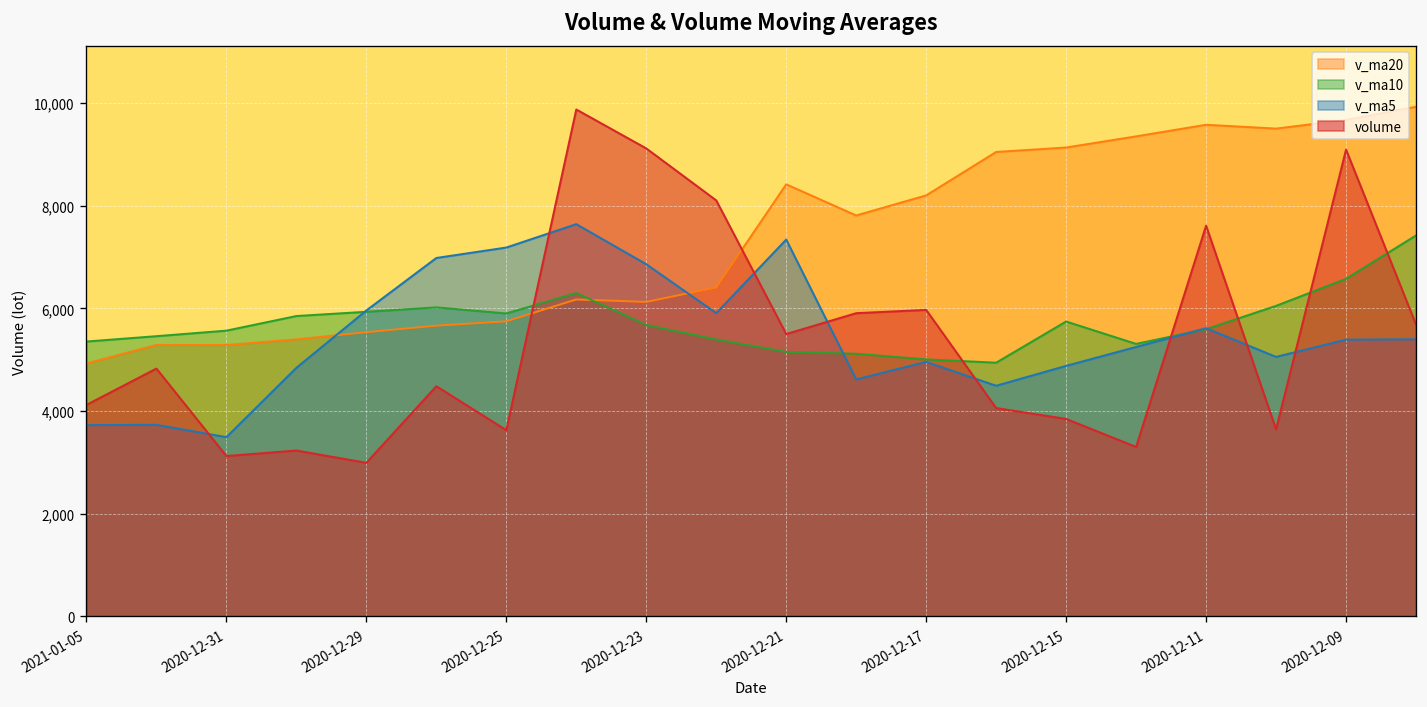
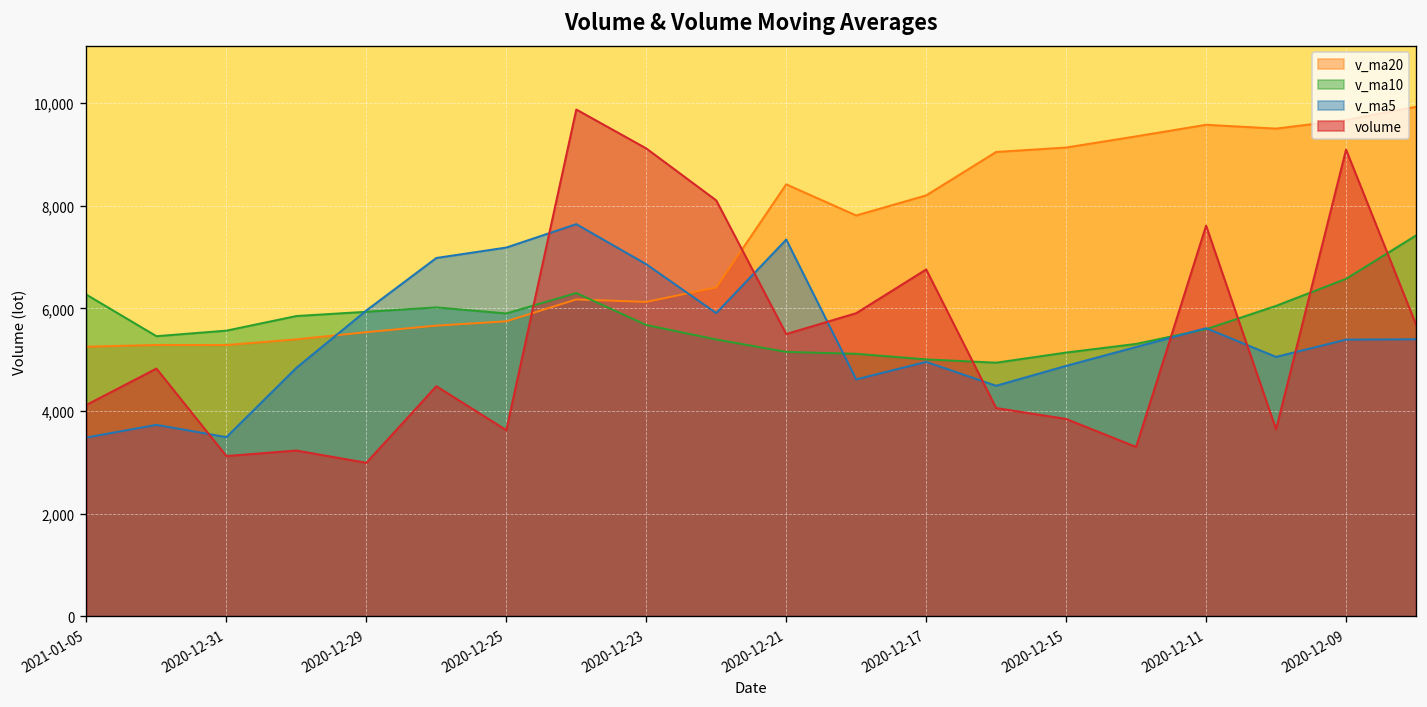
  {
    "v_ma20": {
-     "2021-01-05": "4,900",
+     "2021-01-05": "5,300",
      "2020-12-31": "5,300",
      "2020-12-29": "5,500",
      "2020-12-25": "5,700",
      "2020-12-23": "6,100",
      "2020-12-21": "8,400",
      "2020-12-17": "8,200",
      "2020-12-15": "9,100",
      "2020-12-11": "9,600"
    },
    "v_ma10": {
-     "2021-01-05": "5,400",
+     "2021-01-05": "6,300",
      "2020-12-31": "5,600",
      "2020-12-25": "5,900",
      "2020-12-23": "5,700",
      "2020-12-21": "5,200",
-     "2020-12-15": "5,700",
+     "2020-12-15": "5,100",
      "2020-12-09": "6,600"
    },
    "v_ma5": {
-     "2021-01-05": "3,700",
+     "2021-01-05": "3,500",
      "2020-12-31": "3,500",
      "2020-12-25": "7,200",
      "2020-12-23": "6,900",
      "2020-12-21": "7,300",
      "2020-12-15": "4,900",
      "2020-12-09": "5,400"
    },
    "volume": {
      "2021-01-05": "4,100",
      "2020-12-31": "3,100",
      "2020-12-29": "3,000",
      "2020-12-25": "3,600",
      "2020-12-23": "9,100",
      "2020-12-21": "5,500",
-     "2020-12-17": "6,000",
+     "2020-12-17": "6,800",
      "2020-12-15": "3,800",
      "2020-12-11": "7,600",
      "2020-12-09": "9,100"
    }
  }
